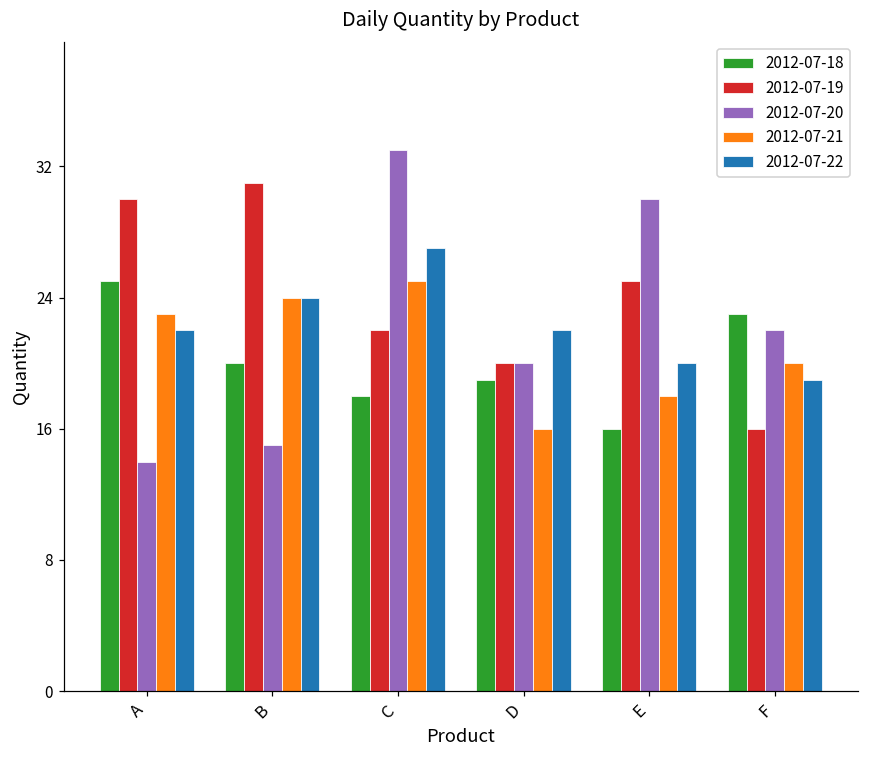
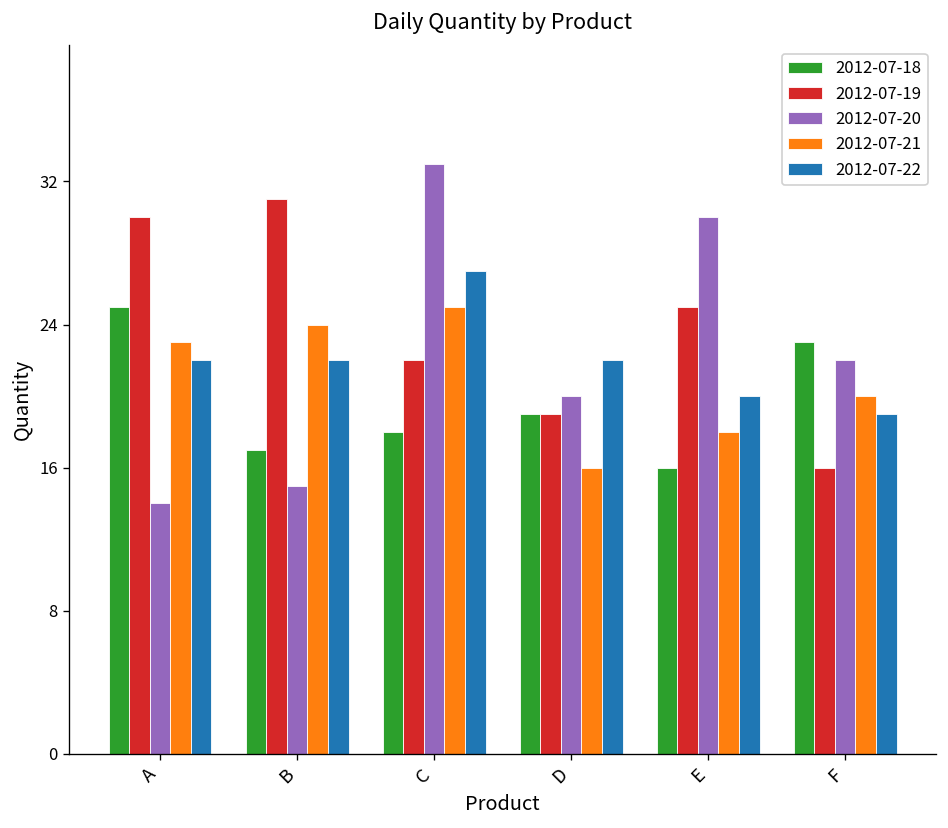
  {
    "2012-07-18": {
      "A": 25,
-     "B": 20,
+     "B": 17,
      "C": 18,
      "D": 19,
      "E": 16,
      "F": 23
    },
    "2012-07-19": {
      "A": 30,
      "B": 31,
      "C": 22,
-     "D": 20,
+     "D": 19,
      "E": 25,
      "F": 16
    },
    "2012-07-20": {
      "A": 14,
      "B": 15,
      "C": 33,
      "D": 20,
      "E": 30,
      "F": 22
    },
    "2012-07-21": {
      "A": 23,
      "B": 24,
      "C": 25,
      "D": 16,
      "E": 18,
      "F": 20
    },
    "2012-07-22": {
      "A": 22,
-     "B": 24,
+     "B": 22,
      "C": 27,
      "D": 22,
      "E": 20,
      "F": 19
    }
  }
